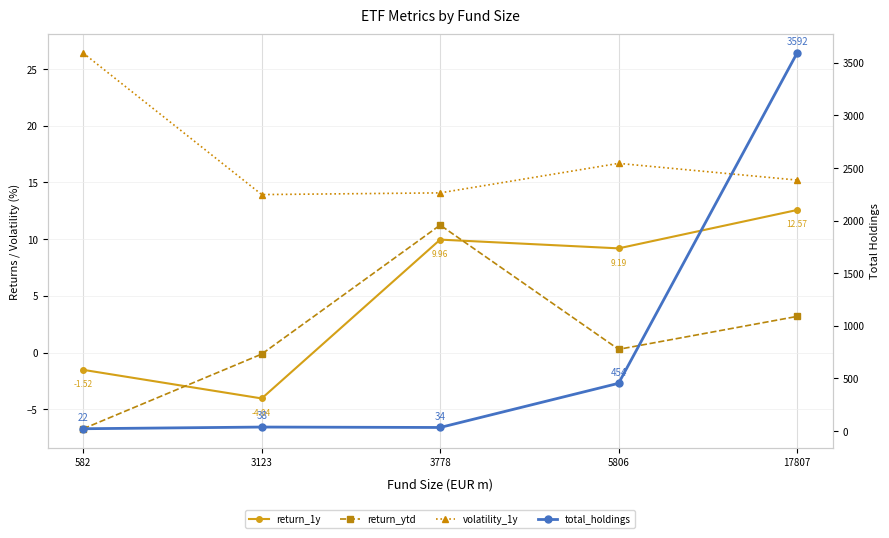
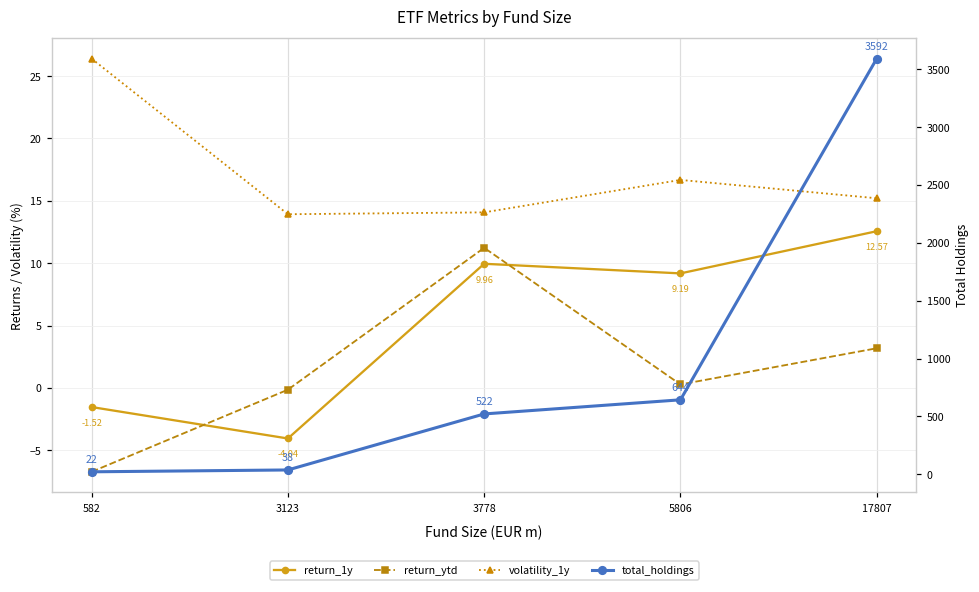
  {
    "total_holdings": {
      "582": 22,
-     "3778": 34,
-     "5806": 454,
+     "3778": 522,
+     "5806": 644,
      "17807": 3592
    }
  }
